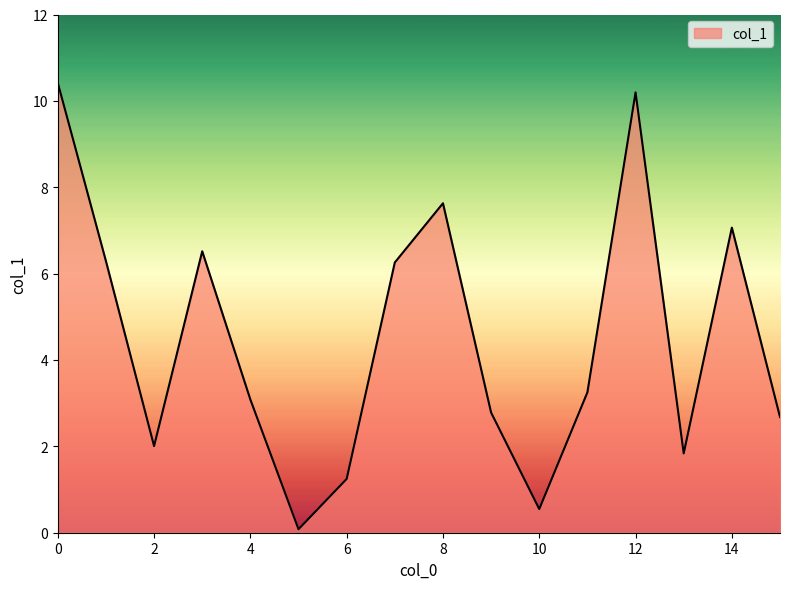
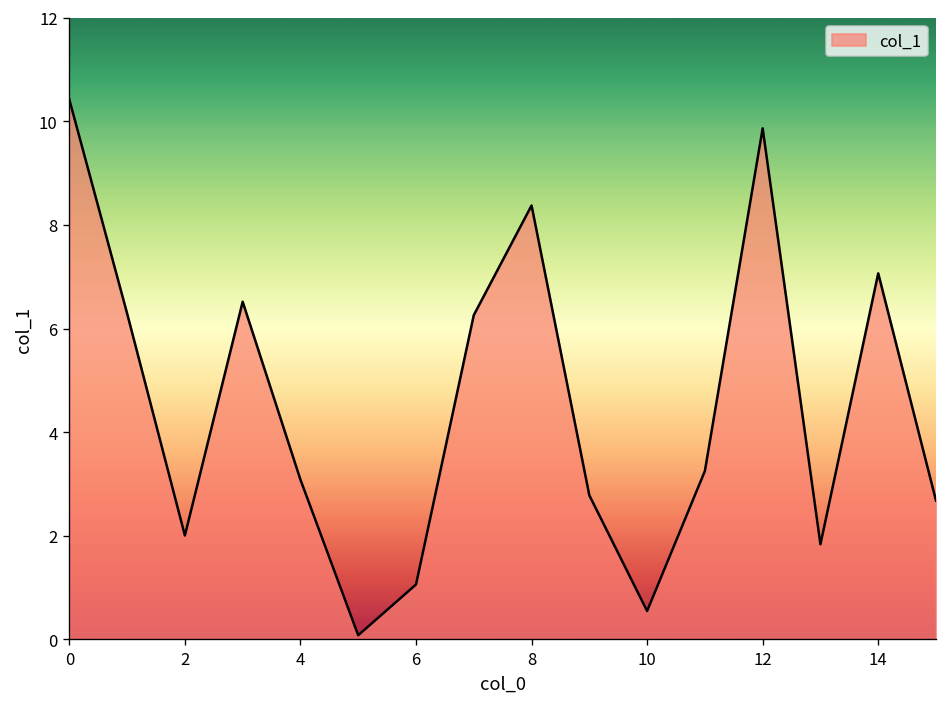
  {
    "0": 10.4,
    "2": 2.0,
    "4": 3.1,
-   "6": 1.2,
-   "8": 7.6,
+   "6": 1.1,
+   "8": 8.4,
    "10": 0.5,
-   "12": 10.2,
+   "12": 9.9,
    "14": 7.1
  }
